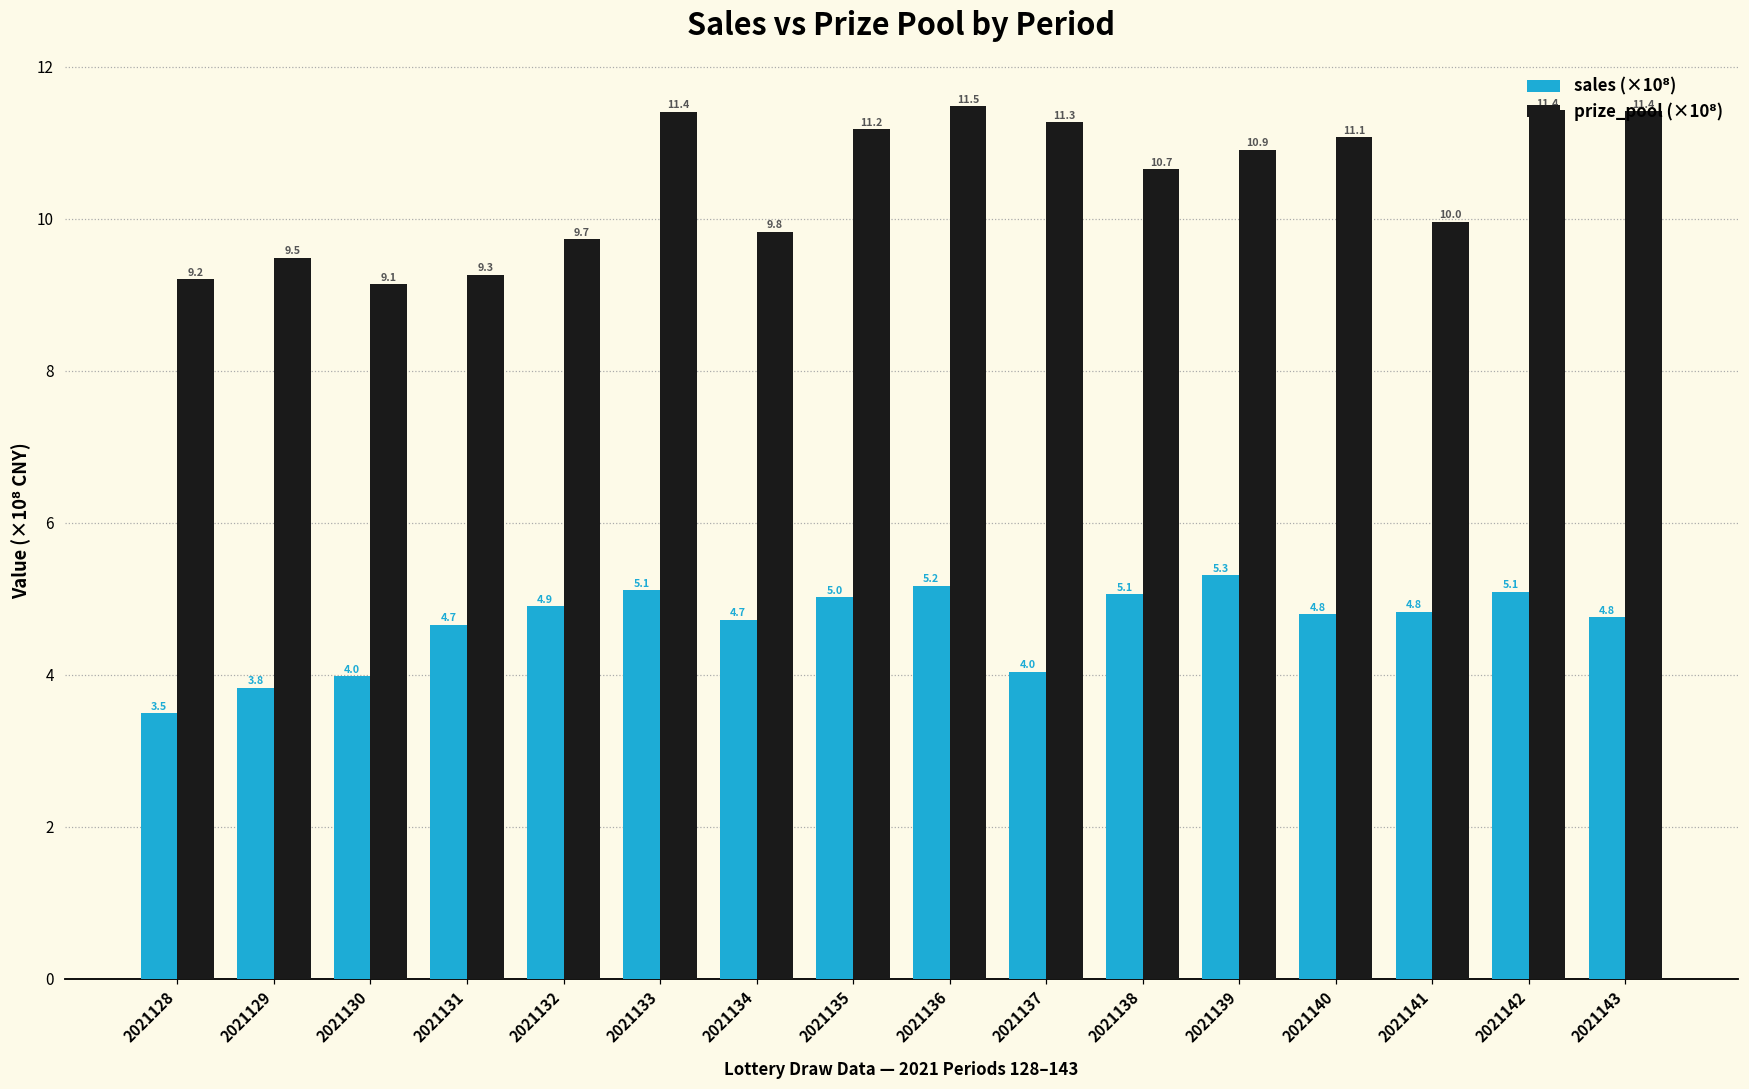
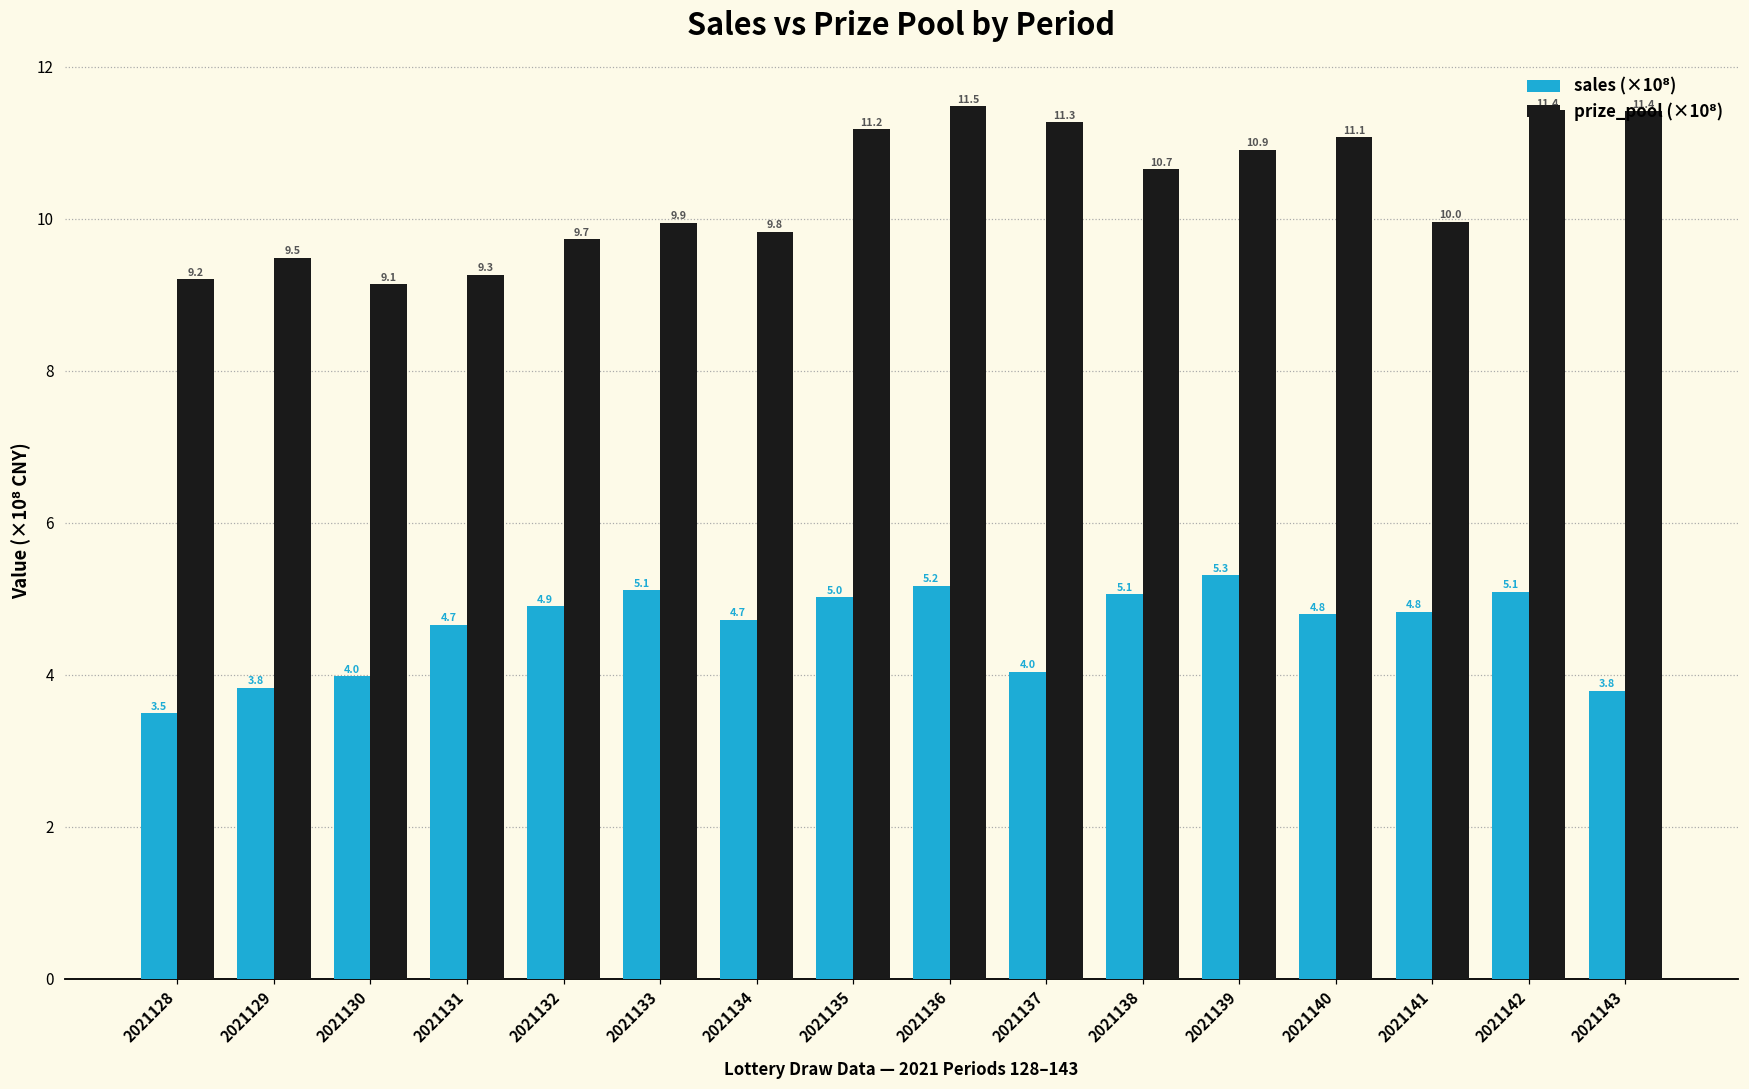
  {
    "sales (×10⁸)": {
      "2021128": 3.5,
      "2021129": 3.8,
      "2021130": 4.0,
      "2021131": 4.7,
      "2021132": 4.9,
      "2021133": 5.1,
      "2021134": 4.7,
      "2021135": 5.0,
      "2021136": 5.2,
      "2021137": 4.0,
      "2021138": 5.1,
      "2021139": 5.3,
      "2021140": 4.8,
      "2021141": 4.8,
      "2021142": 5.1,
-     "2021143": 4.8
+     "2021143": 3.8
    },
    "prize_pool (×10⁸)": {
      "2021128": 9.2,
      "2021129": 9.5,
      "2021130": 9.1,
      "2021131": 9.3,
      "2021132": 9.7,
-     "2021133": 11.4,
+     "2021133": 9.9,
      "2021134": 9.8,
      "2021135": 11.2,
      "2021136": 11.5,
      "2021137": 11.3,
      "2021138": 10.7,
      "2021139": 10.9,
      "2021140": 11.1,
      "2021141": 10.0,
      "2021142": 11.4,
      "2021143": 11.4
    }
  }
